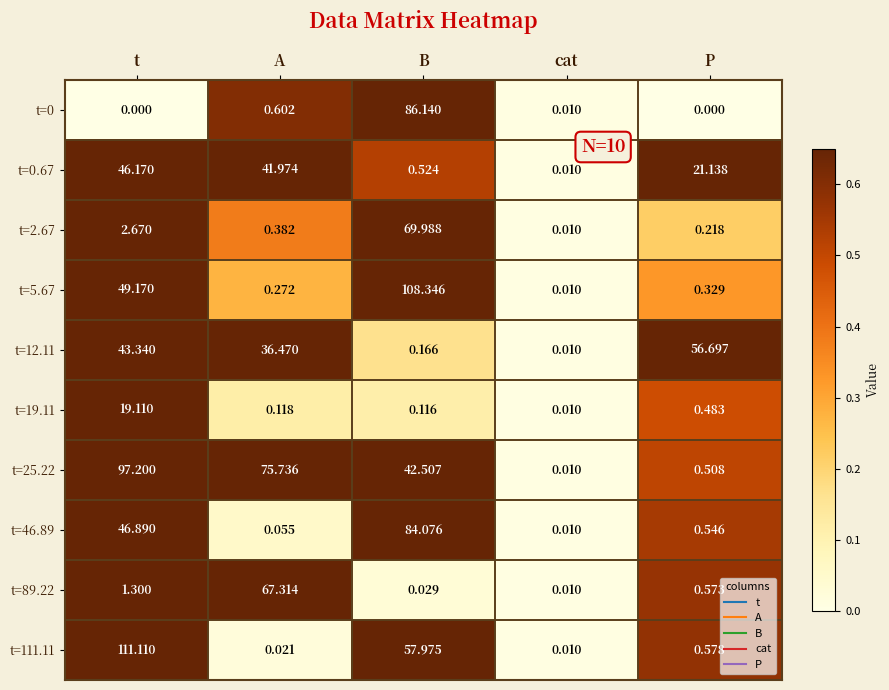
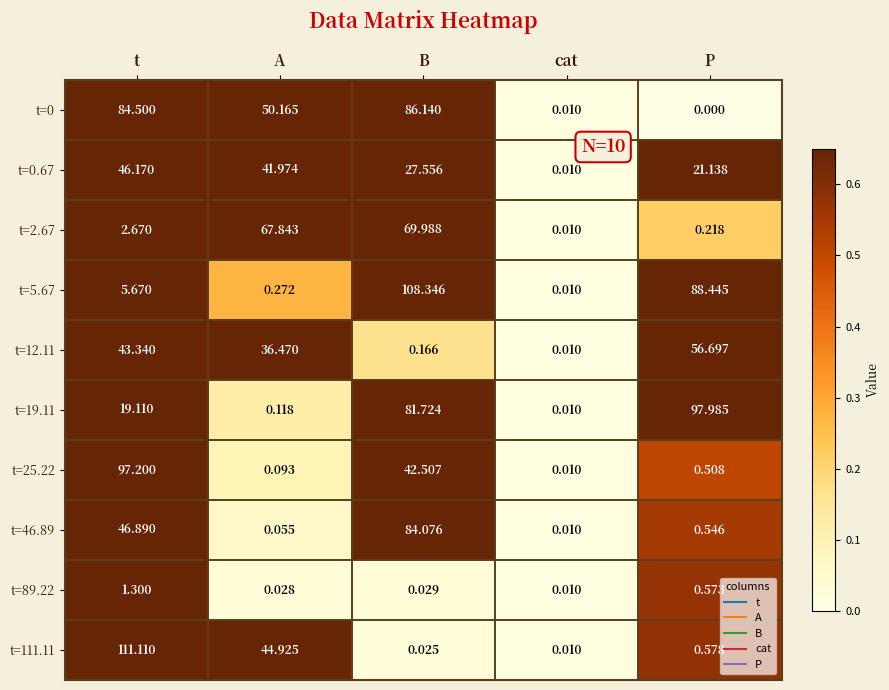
  {
    "t=0": {
-     "t": 0.000,
-     "A": 0.602,
+     "t": 84.500,
+     "A": 50.165,
      "B": 86.140,
      "cat": 0.010,
      "P": 0.000
    },
    "t=0.67": {
      "t": 46.170,
      "A": 41.974,
-     "B": 0.524,
+     "B": 27.556,
      "cat": 0.010,
      "P": 21.138
    },
    "t=2.67": {
      "t": 2.670,
-     "A": 0.382,
+     "A": 67.843,
      "B": 69.988,
      "cat": 0.010,
      "P": 0.218
    },
    "t=5.67": {
-     "t": 49.170,
+     "t": 5.670,
      "A": 0.272,
      "B": 108.346,
      "cat": 0.010,
-     "P": 0.329
+     "P": 88.445
    },
    "t=12.11": {
      "t": 43.340,
      "A": 36.470,
      "B": 0.166,
      "cat": 0.010,
      "P": 56.697
    },
    "t=19.11": {
      "t": 19.110,
      "A": 0.118,
-     "B": 0.116,
+     "B": 81.724,
      "cat": 0.010,
-     "P": 0.483
+     "P": 97.985
    },
    "t=25.22": {
      "t": 97.200,
-     "A": 75.736,
+     "A": 0.093,
      "B": 42.507,
      "cat": 0.010,
      "P": 0.508
    },
    "t=46.89": {
      "t": 46.890,
      "A": 0.055,
      "B": 84.076,
      "cat": 0.010,
      "P": 0.546
    },
    "t=89.22": {
      "t": 1.300,
-     "A": 67.314,
+     "A": 0.028,
      "B": 0.029,
      "cat": 0.010
    },
    "t=111.11": {
      "t": 111.110,
-     "A": 0.021,
-     "B": 57.975,
+     "A": 44.925,
+     "B": 0.025,
      "cat": 0.010
    }
  }
